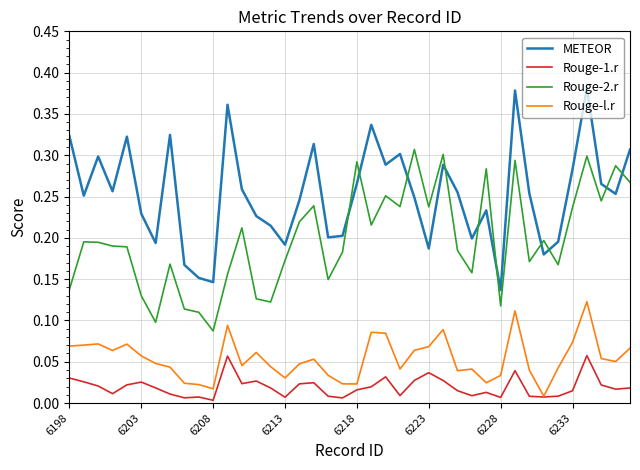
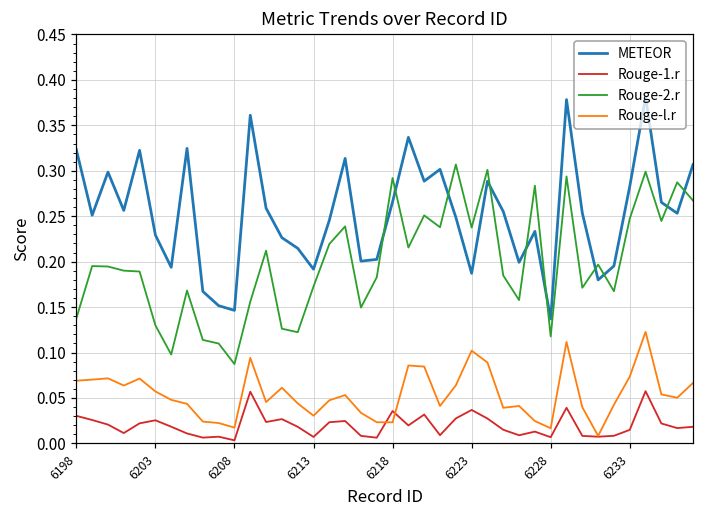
  {
    "METEOR": {
      "6198": 0.32,
      "6203": 0.23,
      "6208": 0.15,
      "6213": 0.19,
      "6218": 0.27,
      "6223": 0.19,
      "6228": 0.14,
      "6233": 0.28
    },
    "Rouge-1.r": {
      "6198": 0.03,
      "6203": 0.03,
      "6208": 0.00,
      "6213": 0.01,
-     "6218": 0.02,
+     "6218": 0.04,
      "6223": 0.04,
      "6228": 0.01,
      "6233": 0.01
    },
    "Rouge-2.r": {
      "6198": 0.14,
      "6203": 0.13,
      "6208": 0.09,
      "6213": 0.17,
      "6218": 0.29,
      "6223": 0.24,
      "6228": 0.12,
-     "6233": 0.24
+     "6233": 0.25
    },
    "Rouge-l.r": {
      "6198": 0.07,
      "6203": 0.06,
      "6208": 0.02,
      "6213": 0.03,
      "6218": 0.02,
-     "6223": 0.07,
-     "6228": 0.03,
+     "6223": 0.10,
+     "6228": 0.02,
      "6233": 0.07
    }
  }
